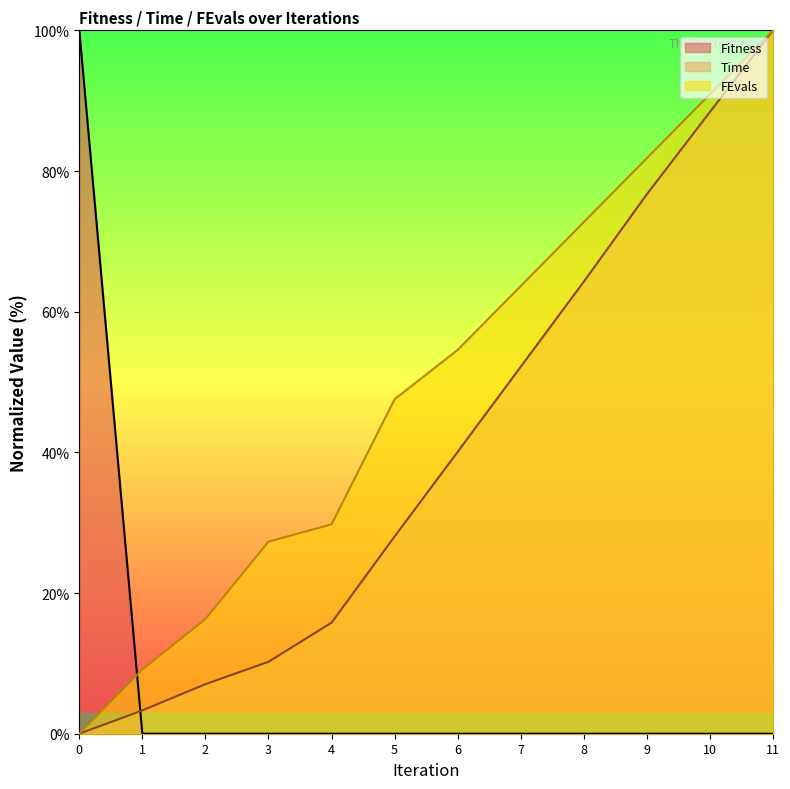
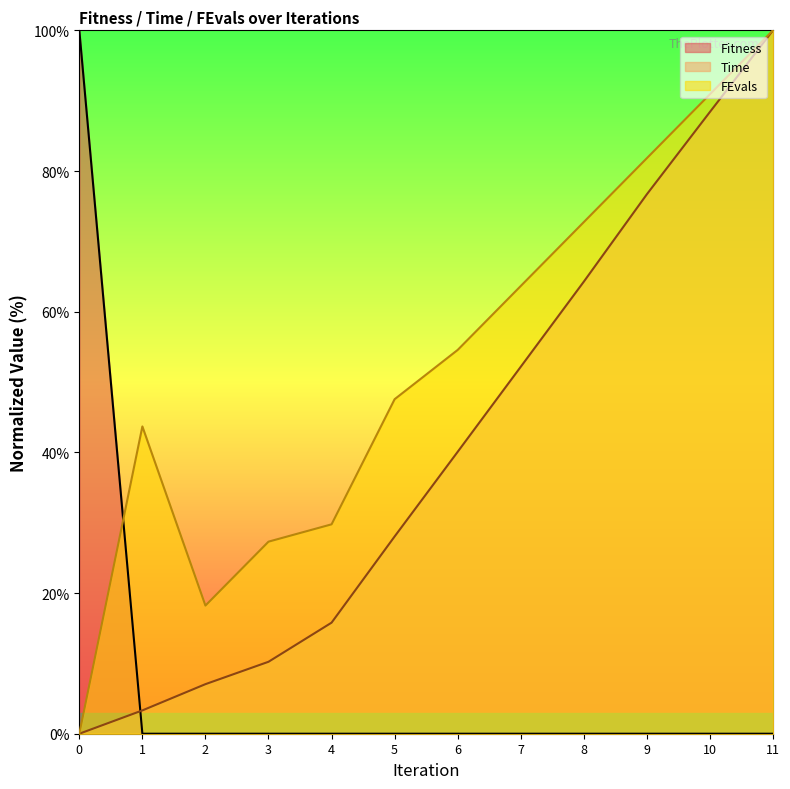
  {
    "Fitness": {
      "0": "100%"
    },
    "Time": {
      "1": "3%",
      "2": "7%",
      "3": "10%",
      "4": "16%",
      "5": "28%",
      "6": "40%",
      "7": "52%",
      "8": "64%",
      "9": "77%",
      "10": "88%"
    },
    "FEvals": {
-     "1": "9%",
-     "2": "16%",
+     "1": "44%",
+     "2": "18%",
      "3": "27%",
      "4": "30%",
      "5": "48%",
      "6": "55%",
      "7": "64%",
      "8": "73%",
      "9": "82%"
    }
  }
